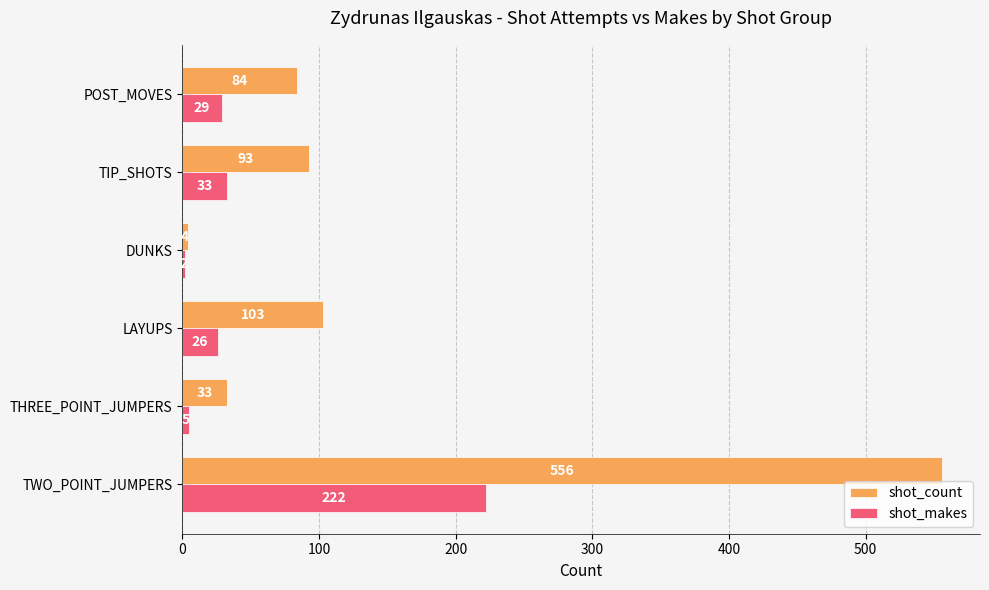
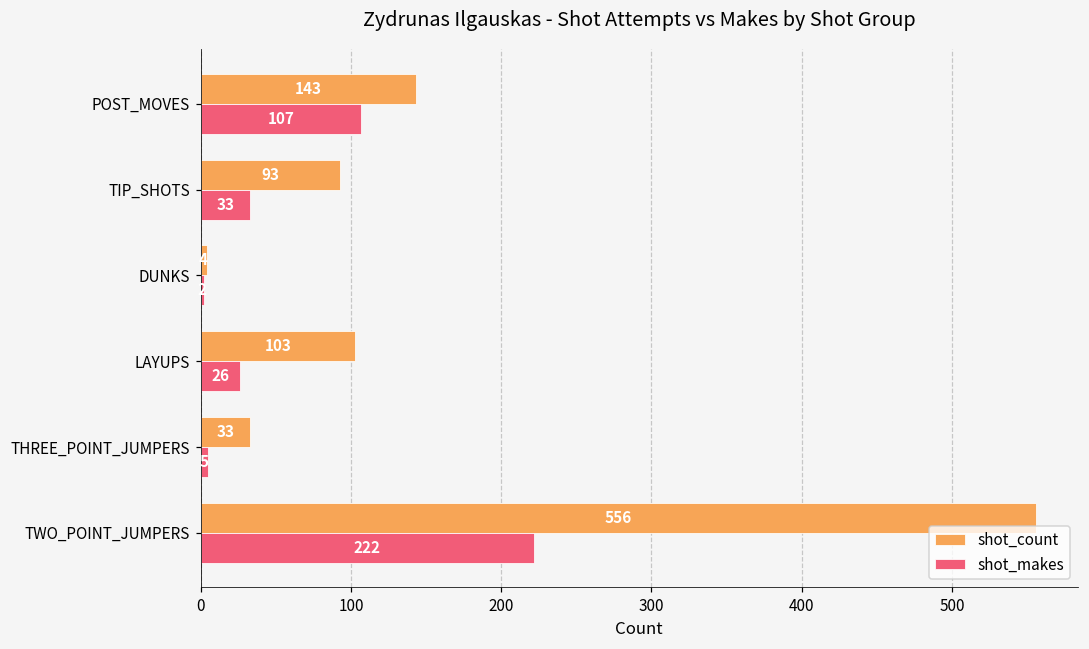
  {
    "shot_count": {
-     "POST_MOVES": 84,
+     "POST_MOVES": 143,
      "TIP_SHOTS": 93,
      "DUNKS": 4,
      "LAYUPS": 103,
      "THREE_POINT_JUMPERS": 33,
      "TWO_POINT_JUMPERS": 556
    },
    "shot_makes": {
-     "POST_MOVES": 29,
+     "POST_MOVES": 107,
      "TIP_SHOTS": 33,
      "LAYUPS": 26,
      "THREE_POINT_JUMPERS": 5,
      "TWO_POINT_JUMPERS": 222
    }
  }
